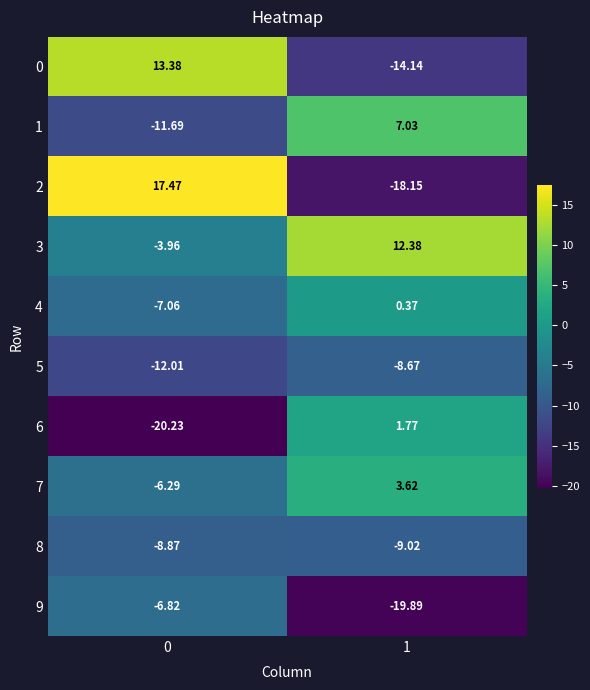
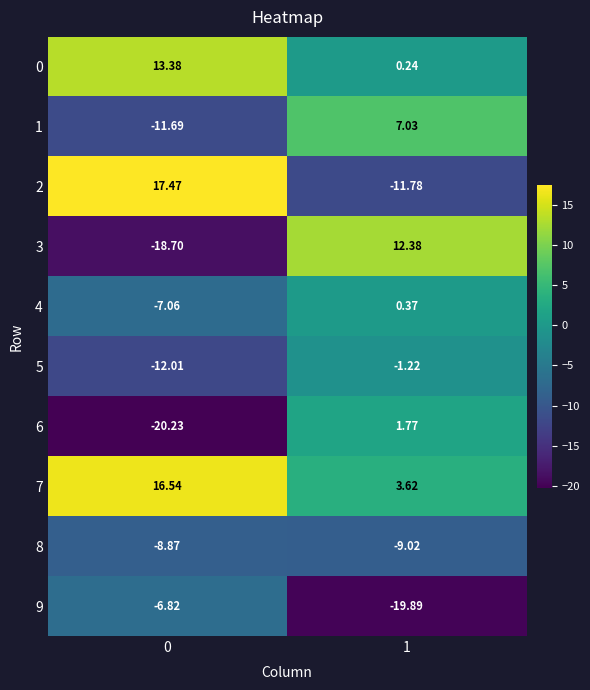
  {
    "0": {
      "0": 13.38,
-     "1": -14.14
+     "1": 0.24
    },
    "1": {
      "0": -11.69,
      "1": 7.03
    },
    "2": {
      "0": 17.47,
-     "1": -18.15
+     "1": -11.78
    },
    "3": {
-     "0": -3.96,
+     "0": -18.70,
      "1": 12.38
    },
    "4": {
      "0": -7.06,
      "1": 0.37
    },
    "5": {
      "0": -12.01,
-     "1": -8.67
+     "1": -1.22
    },
    "6": {
      "0": -20.23,
      "1": 1.77
    },
    "7": {
-     "0": -6.29,
+     "0": 16.54,
      "1": 3.62
    },
    "8": {
      "0": -8.87,
      "1": -9.02
    },
    "9": {
      "0": -6.82,
      "1": -19.89
    }
  }
